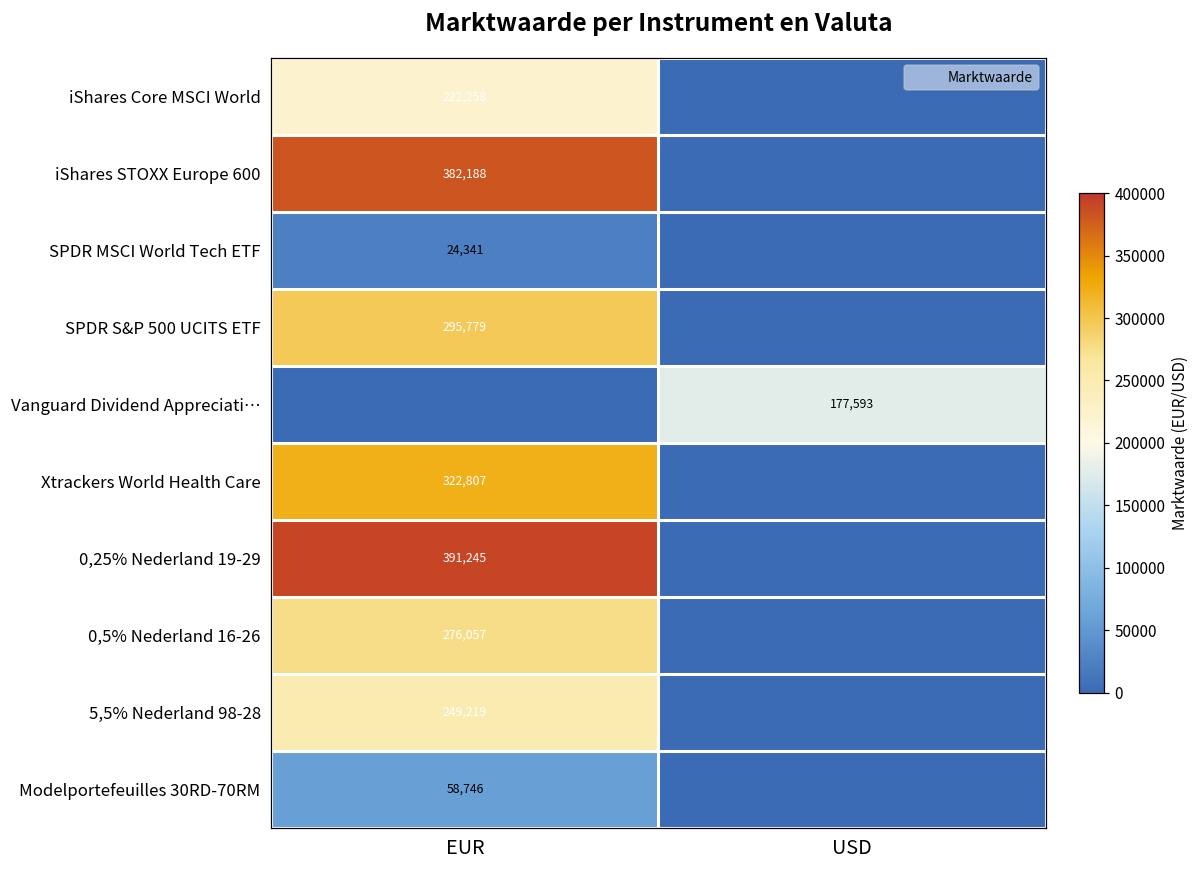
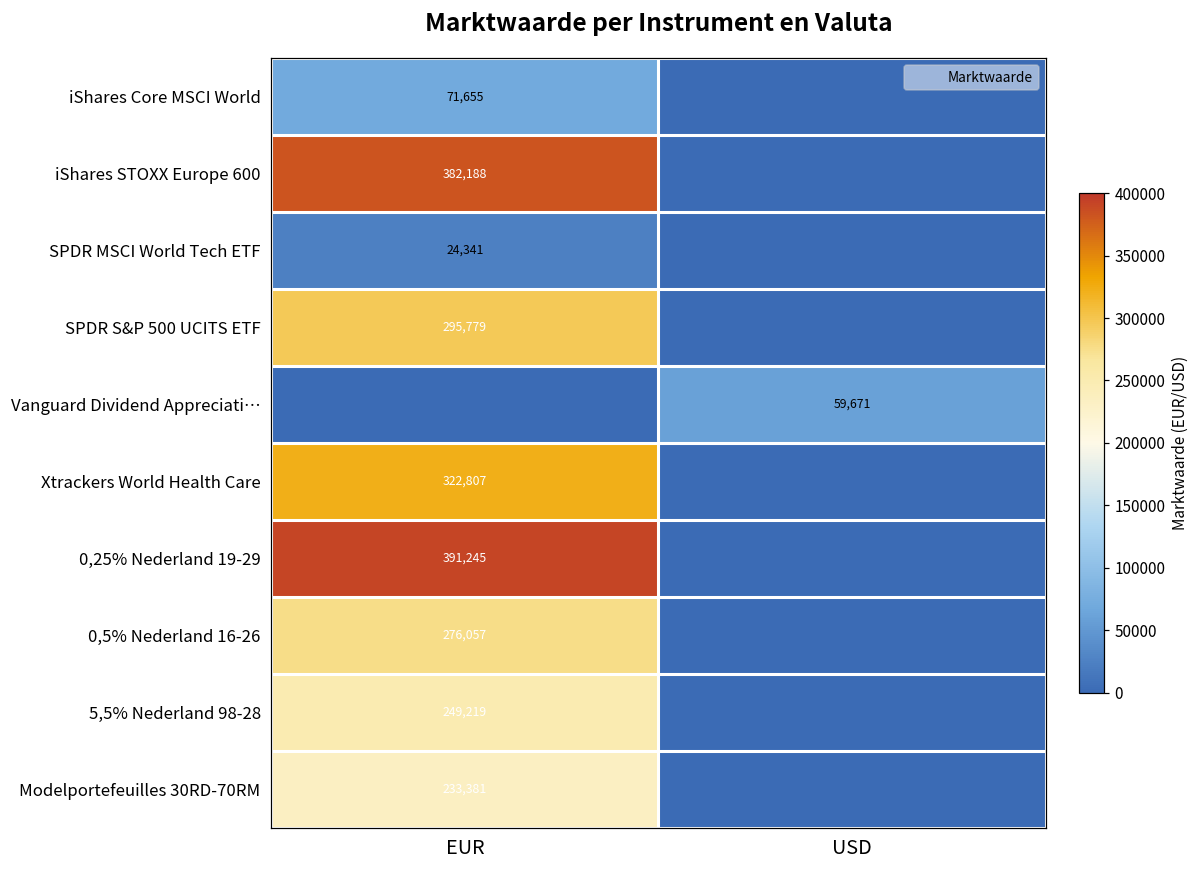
  {
    "iShares Core MSCI World": {
-     "EUR": "222,258"
+     "EUR": "71,655"
    },
    "iShares STOXX Europe 600": {
      "EUR": "382,188"
    },
    "SPDR MSCI World Tech ETF": {
      "EUR": "24,341"
    },
    "SPDR S&P 500 UCITS ETF": {
      "EUR": "295,779"
    },
    "Vanguard Dividend Appreciati…": {
-     "USD": "177,593"
+     "USD": "59,671"
    },
    "Xtrackers World Health Care": {
      "EUR": "322,807"
    },
    "0,25% Nederland 19-29": {
      "EUR": "391,245"
    },
    "0,5% Nederland 16-26": {
      "EUR": "276,057"
    },
    "5,5% Nederland 98-28": {
      "EUR": "249,219"
    },
    "Modelportefeuilles 30RD-70RM": {
-     "EUR": "58,746"
+     "EUR": "233,381"
    }
  }
